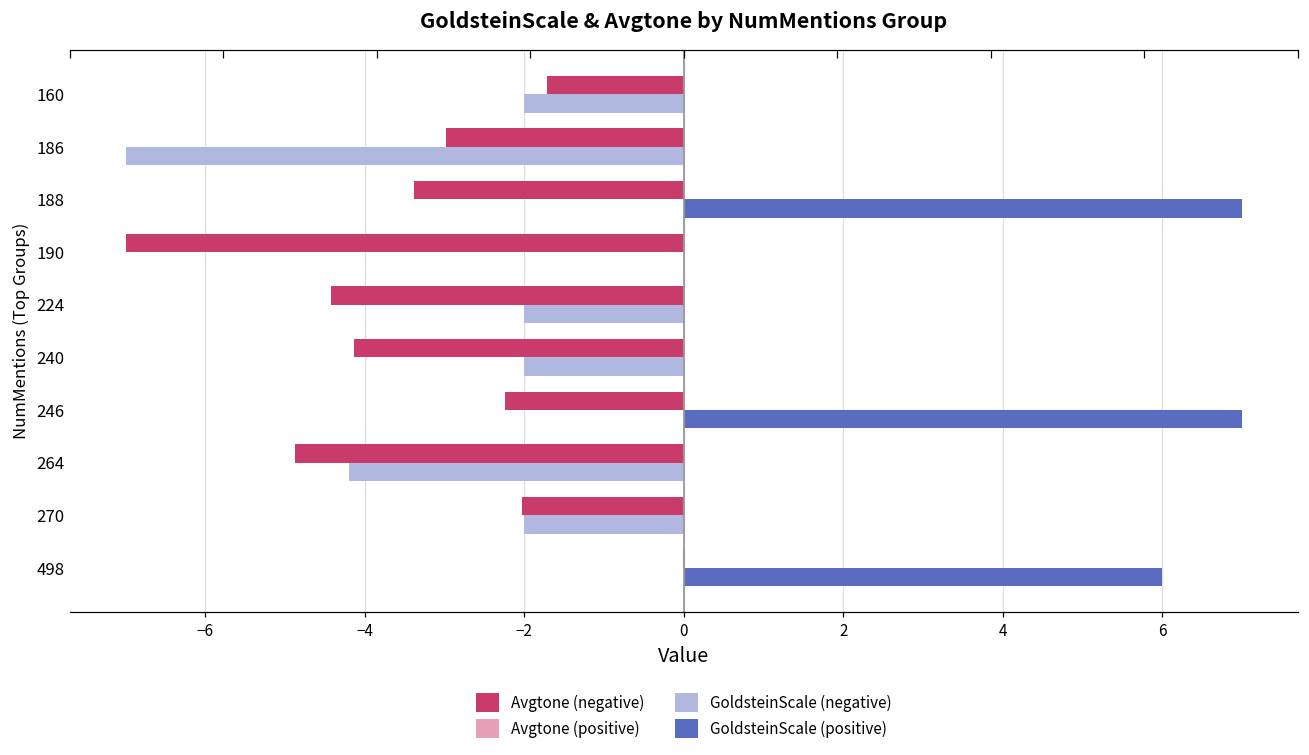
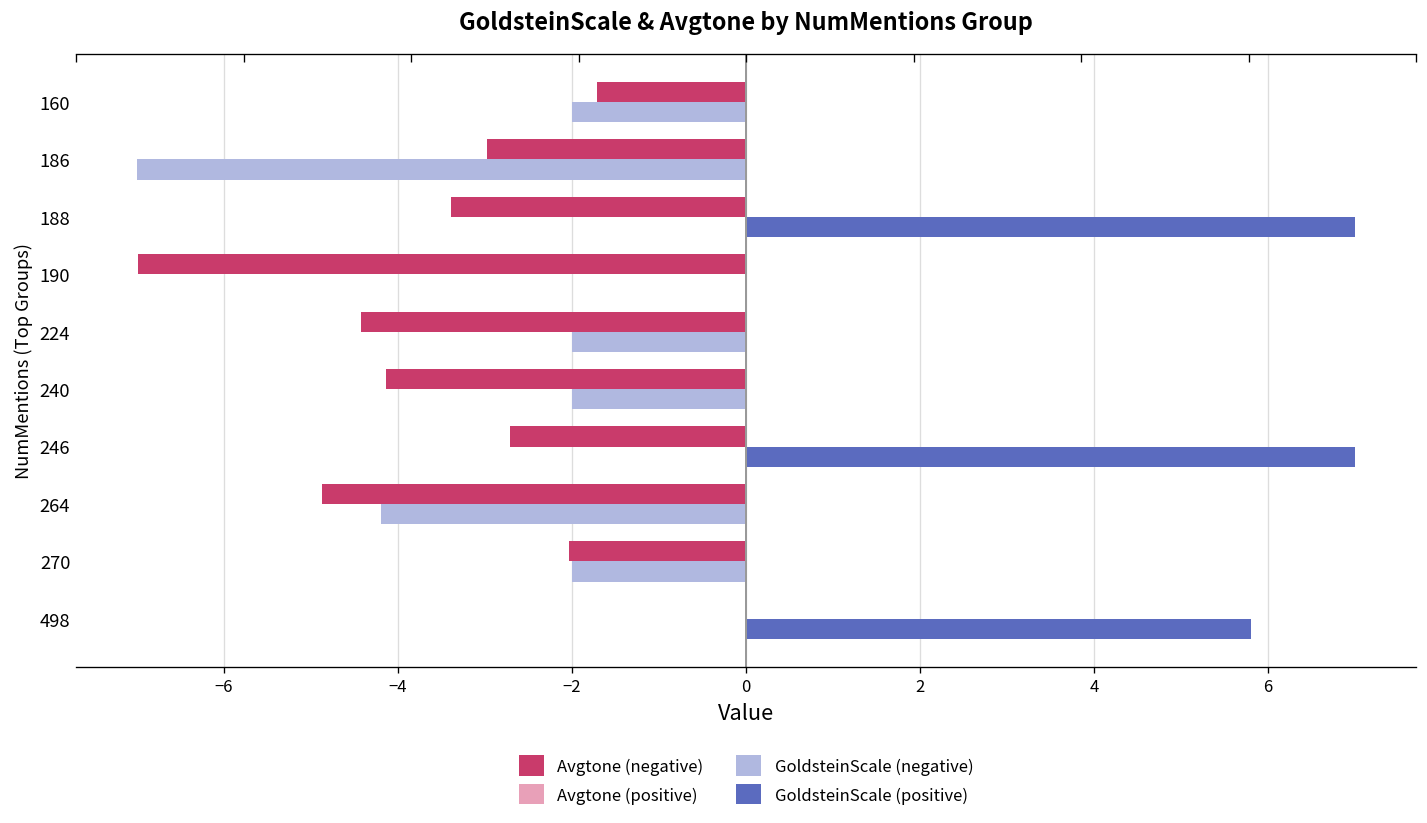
  {
    "Avgtone (negative)": {
      "160": -1.7,
      "186": -3.0,
      "188": -3.4,
      "190": -7.0,
      "224": -4.4,
      "240": -4.1,
-     "246": -2.2,
+     "246": -2.7,
      "264": -4.9,
      "270": -2.0
    },
    "Avgtone (positive)": {
      "160": 0.0,
      "186": 0.0,
      "188": 0.0,
      "190": 0.0,
      "224": 0.0,
      "240": 0.0,
      "246": 0.0,
      "264": 0.0,
      "270": 0.0,
      "498": 0.0
    },
    "GoldsteinScale (negative)": {
      "160": -2.0,
      "186": -7.0,
      "188": 0.0,
      "190": 0.0,
      "224": -2.0,
      "240": -2.0,
      "246": 0.0,
      "264": -4.2,
      "270": -2.0,
      "498": 0.0
    },
    "GoldsteinScale (positive)": {
      "160": 0.0,
      "186": 0.0,
      "188": 7.0,
      "190": 0.0,
      "224": 0.0,
      "240": 0.0,
      "246": 7.0,
      "264": 0.0,
      "270": 0.0,
-     "498": 6.0
+     "498": 5.8
    }
  }
